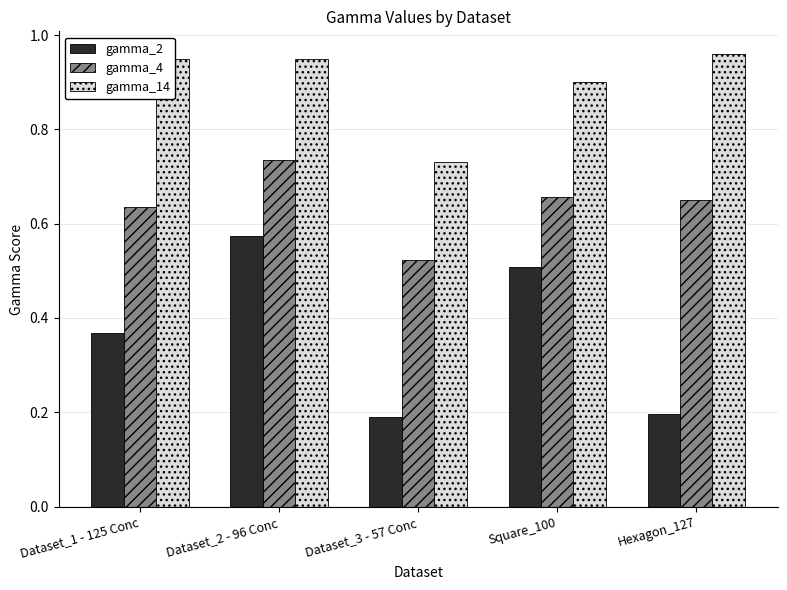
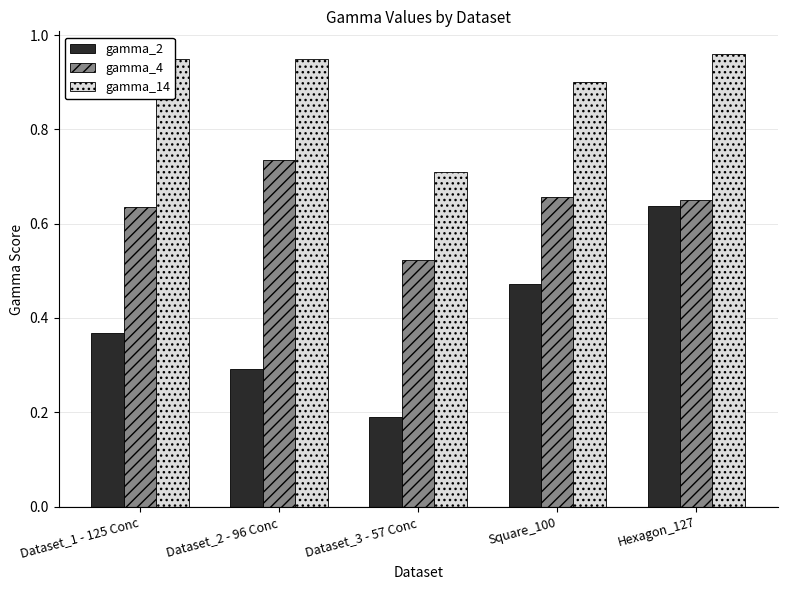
  {
    "gamma_2": {
      "Dataset_1 - 125 Conc": 0.37,
-     "Dataset_2 - 96 Conc": 0.57,
+     "Dataset_2 - 96 Conc": 0.29,
      "Dataset_3 - 57 Conc": 0.19,
-     "Square_100": 0.51,
-     "Hexagon_127": 0.20
+     "Square_100": 0.47,
+     "Hexagon_127": 0.64
    },
    "gamma_4": {
      "Dataset_1 - 125 Conc": 0.64,
      "Dataset_2 - 96 Conc": 0.73,
      "Dataset_3 - 57 Conc": 0.52,
      "Square_100": 0.66,
      "Hexagon_127": 0.65
    },
    "gamma_14": {
      "Dataset_2 - 96 Conc": 0.95,
-     "Dataset_3 - 57 Conc": 0.73,
+     "Dataset_3 - 57 Conc": 0.71,
      "Square_100": 0.90,
      "Hexagon_127": 0.96
    }
  }
